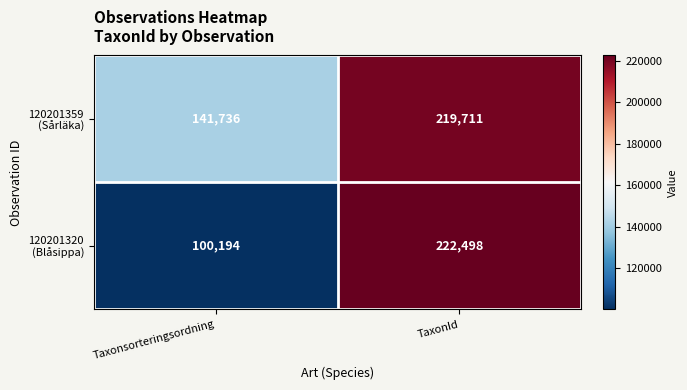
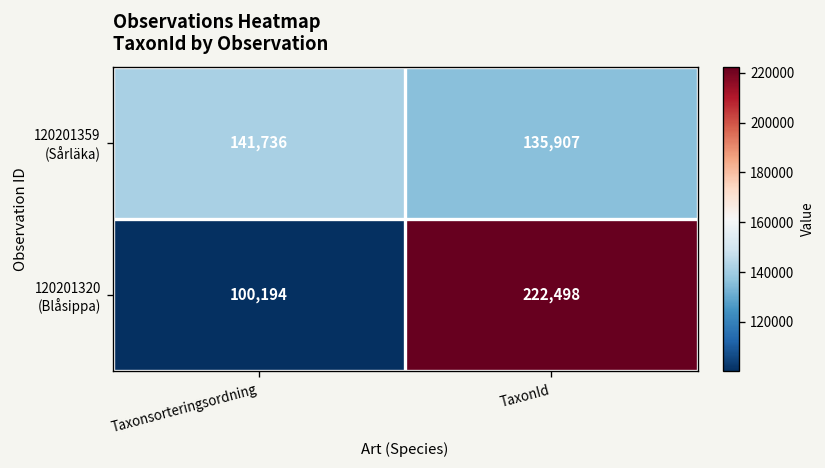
  {
    "120201359 (Sårläka)": {
      "Taxonsorteringsordning": "141,736",
-     "TaxonId": "219,711"
+     "TaxonId": "135,907"
    },
    "120201320 (Blåsippa)": {
      "Taxonsorteringsordning": "100,194",
      "TaxonId": "222,498"
    }
  }
